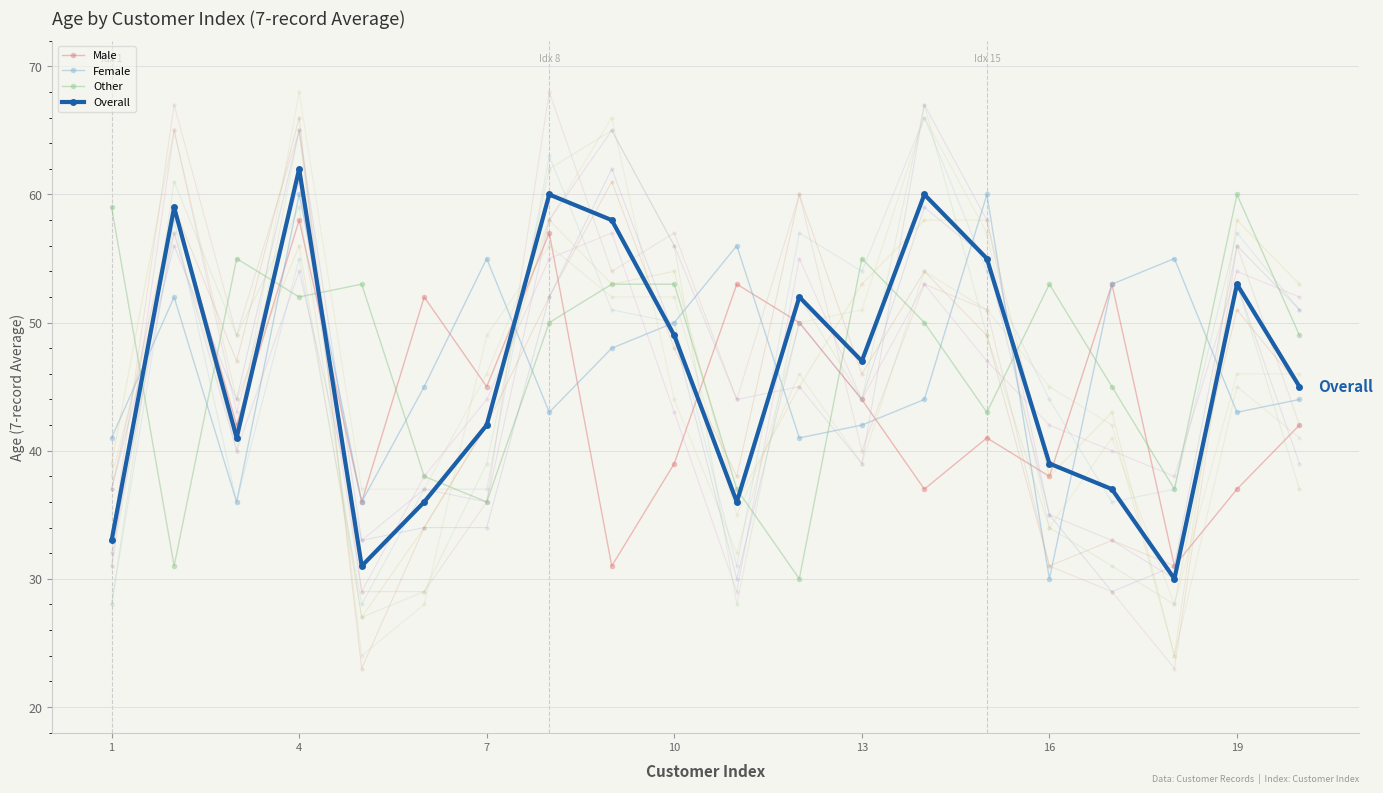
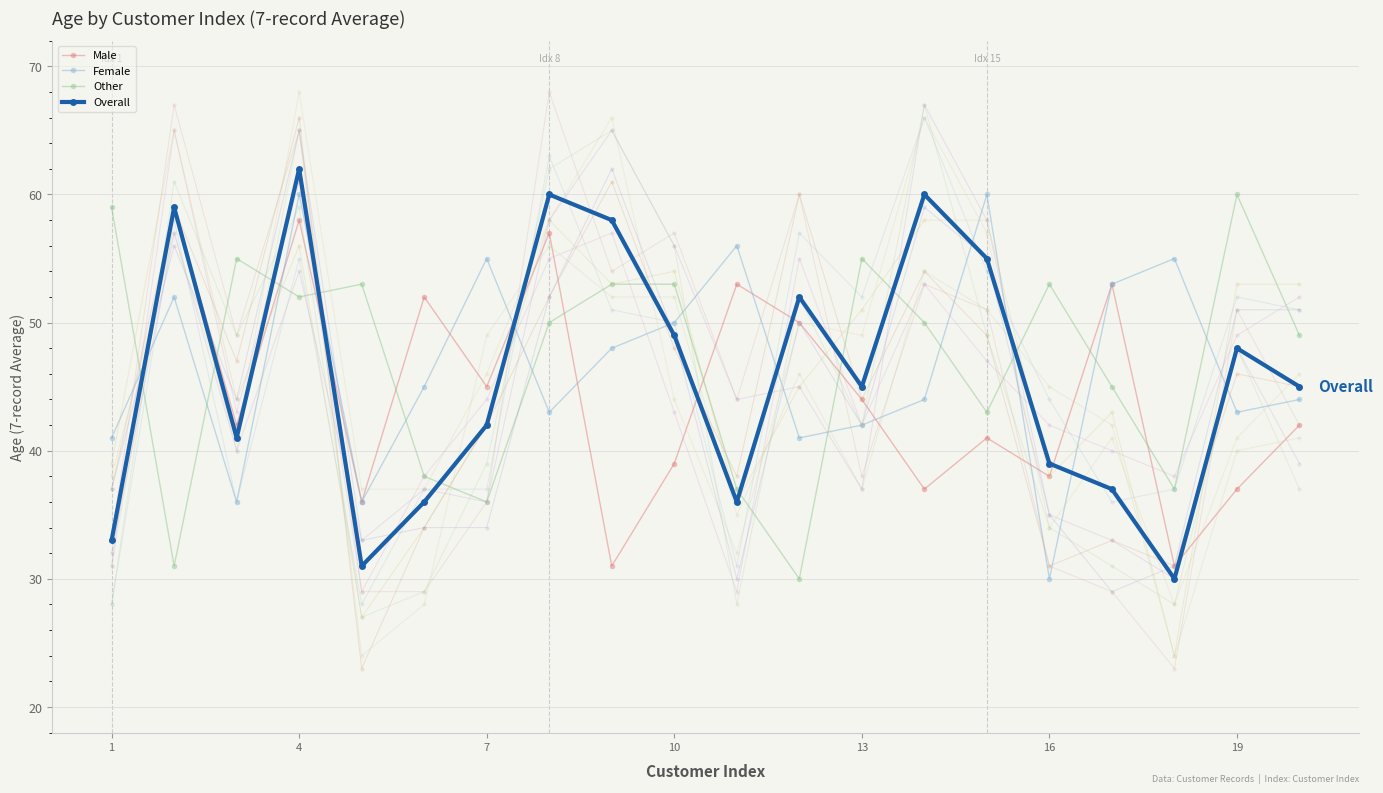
  {
    "Overall": {
      "4": 62,
-     "13": 47,
+     "13": 45,
      "16": 39,
-     "19": 53
+     "19": 48
    }
  }
